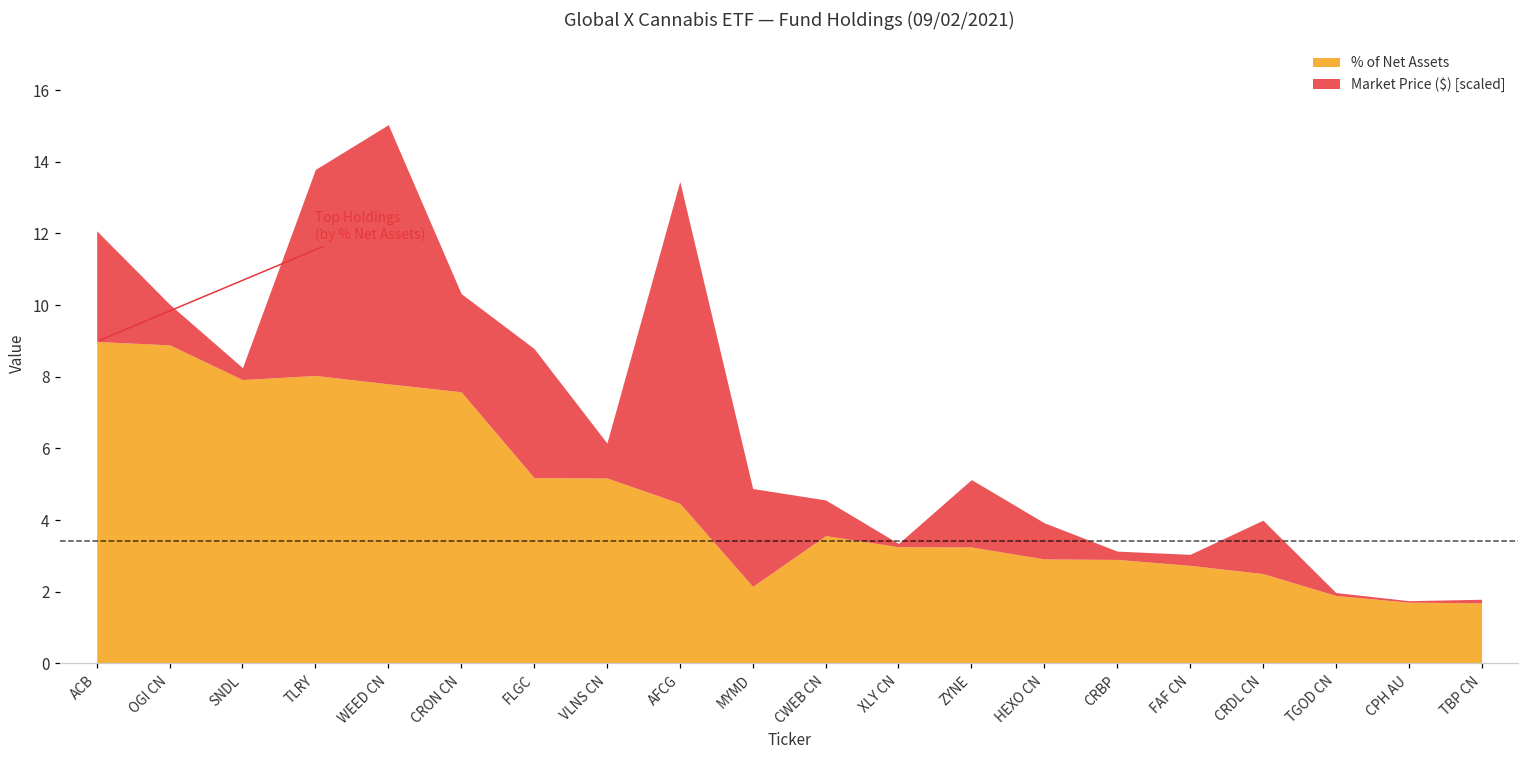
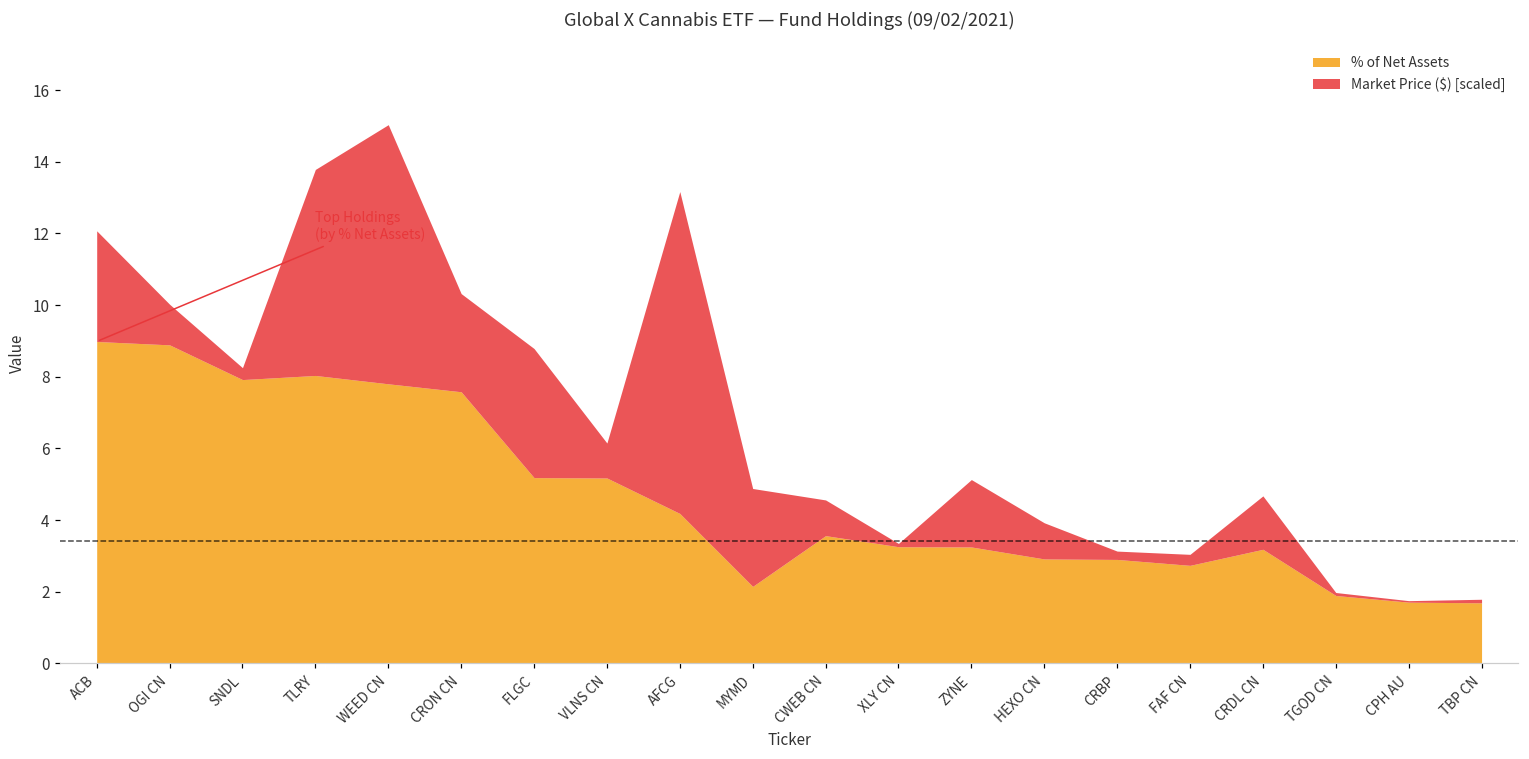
  {
    "% of Net Assets": {
      "ACB": 9.0,
      "OGI CN": 8.9,
      "SNDL": 7.9,
      "TLRY": 8.0,
      "WEED CN": 7.8,
      "CRON CN": 7.6,
      "FLGC": 5.2,
      "VLNS CN": 5.2,
-     "AFCG": 4.5,
+     "AFCG": 4.2,
      "MYMD": 2.1,
      "CWEB CN": 3.6,
      "XLY CN": 3.3,
      "ZYNE": 3.2,
      "HEXO CN": 2.9,
      "CRBP": 2.9,
      "FAF CN": 2.7,
-     "CRDL CN": 2.5,
+     "CRDL CN": 3.2,
      "TGOD CN": 1.9,
      "TBP CN": 1.7
    },
    "Market Price ($) [scaled]": {
      "ACB": 3.1,
      "OGI CN": 1.1,
      "SNDL": 0.3,
      "TLRY": 5.7,
      "WEED CN": 7.2,
      "CRON CN": 2.7,
      "FLGC": 3.6,
      "VLNS CN": 1.0,
      "AFCG": 9.0,
      "MYMD": 2.7,
      "CWEB CN": 1.0,
      "XLY CN": 0.1,
      "ZYNE": 1.9,
      "HEXO CN": 1.0,
      "CRBP": 0.2,
      "FAF CN": 0.3,
      "CRDL CN": 1.5,
      "TGOD CN": 0.1,
      "TBP CN": 0.1
    }
  }
